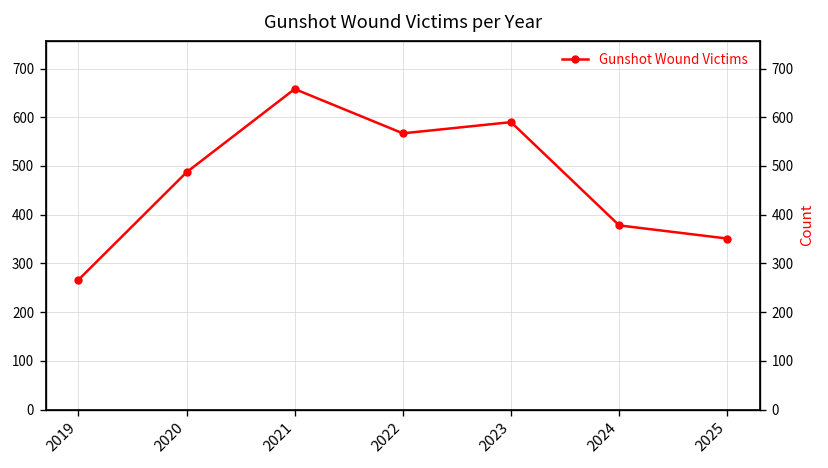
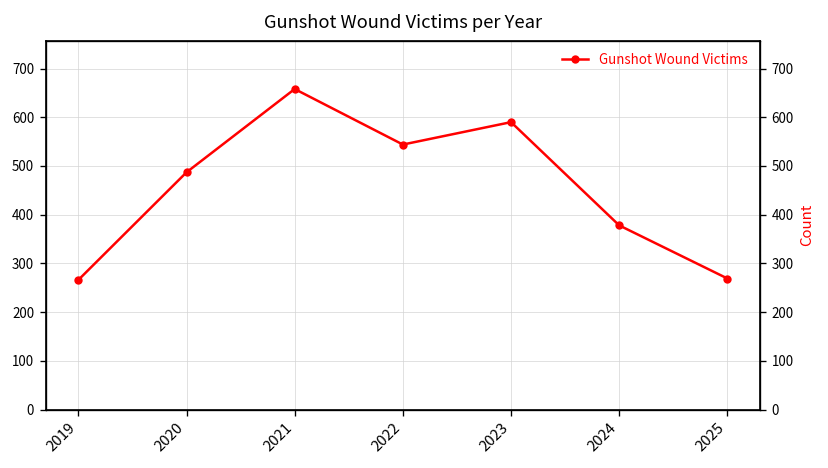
  {
    "2019": 270,
    "2020": 490,
    "2021": 660,
-   "2022": 570,
+   "2022": 540,
    "2023": 590,
    "2024": 380,
-   "2025": 350
+   "2025": 270
  }
